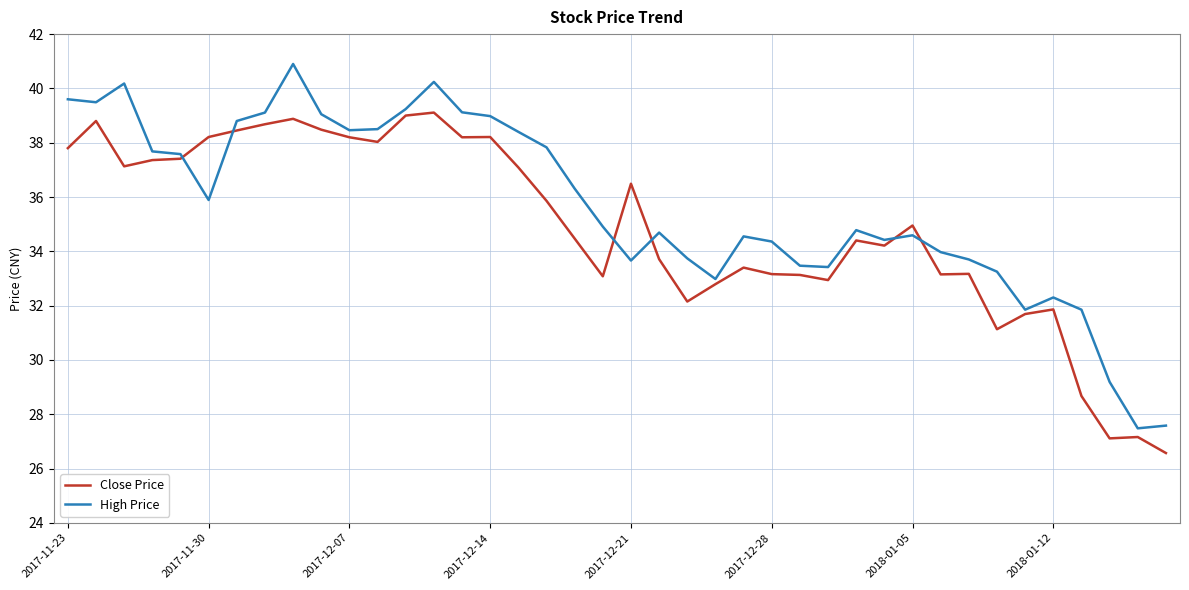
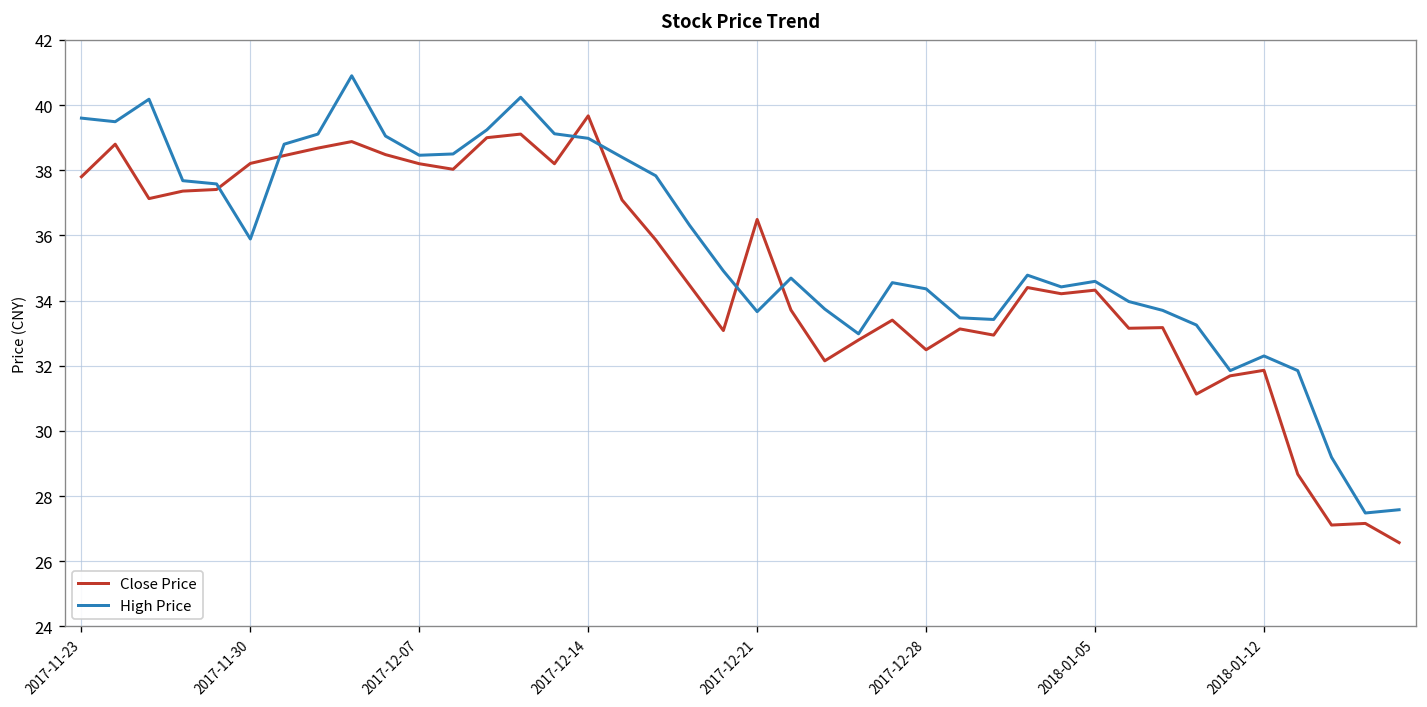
  {
    "Close Price": {
      "2017-11-23": 37.8,
      "2017-11-30": 38.2,
      "2017-12-07": 38.2,
-     "2017-12-14": 38.2,
+     "2017-12-14": 39.7,
      "2017-12-21": 36.5,
-     "2017-12-28": 33.2,
-     "2018-01-05": 35.0,
+     "2017-12-28": 32.5,
+     "2018-01-05": 34.3,
      "2018-01-12": 31.9
    },
    "High Price": {
      "2017-11-23": 39.6,
      "2017-11-30": 35.9,
      "2017-12-07": 38.5,
      "2017-12-14": 39.0,
      "2017-12-21": 33.7,
      "2017-12-28": 34.4,
      "2018-01-05": 34.6,
      "2018-01-12": 32.3
    }
  }
